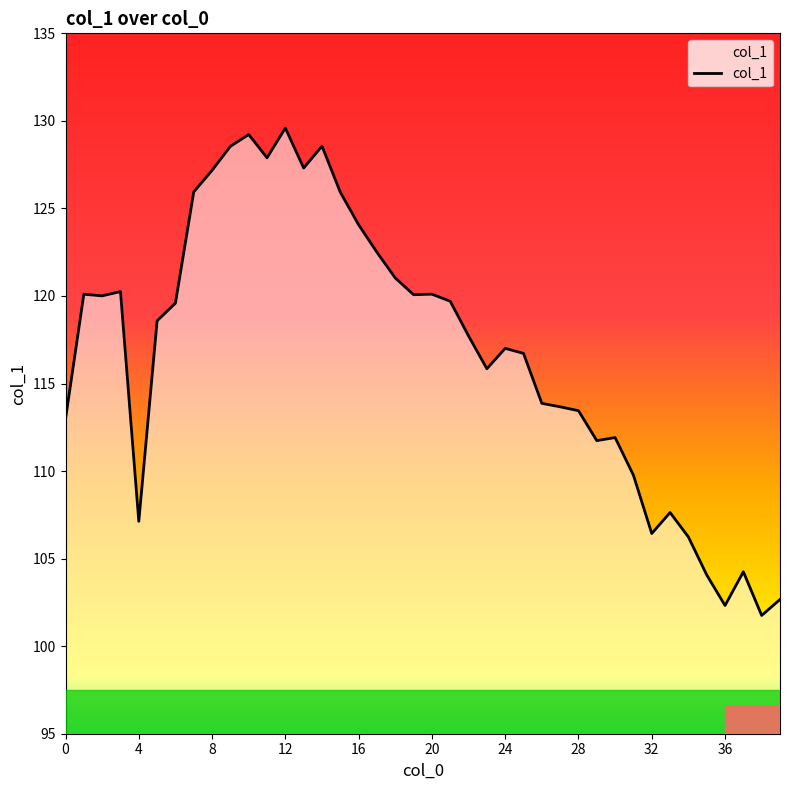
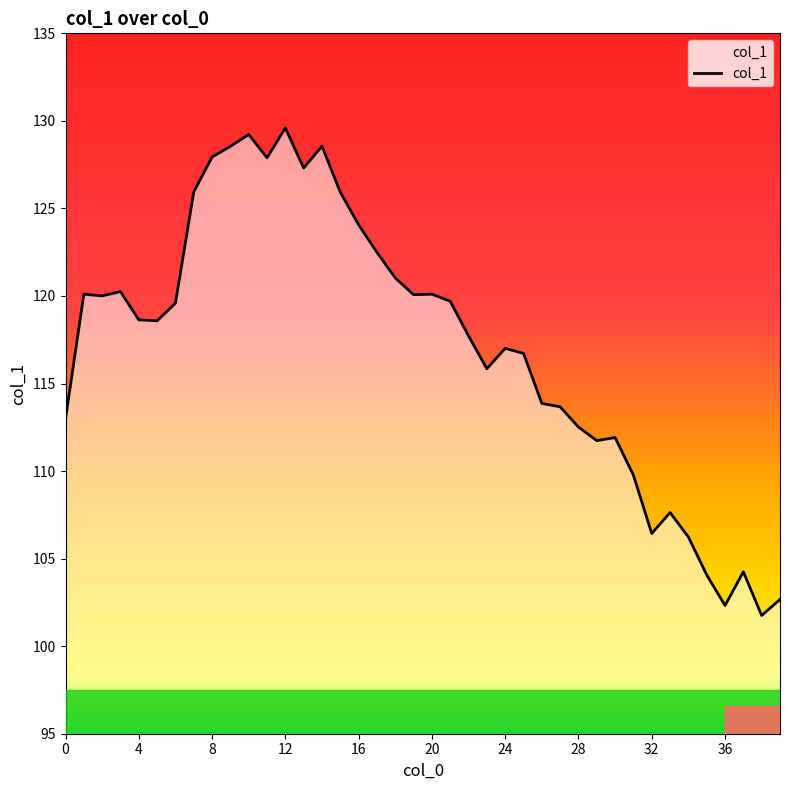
  {
    "0": 113.0,
-   "4": 107.1,
-   "8": 127.2,
+   "4": 118.6,
+   "8": 127.9,
    "12": 129.6,
    "16": 124.1,
    "20": 120.1,
    "24": 117.0,
-   "28": 113.4,
+   "28": 112.5,
    "32": 106.4,
    "36": 102.3
  }
